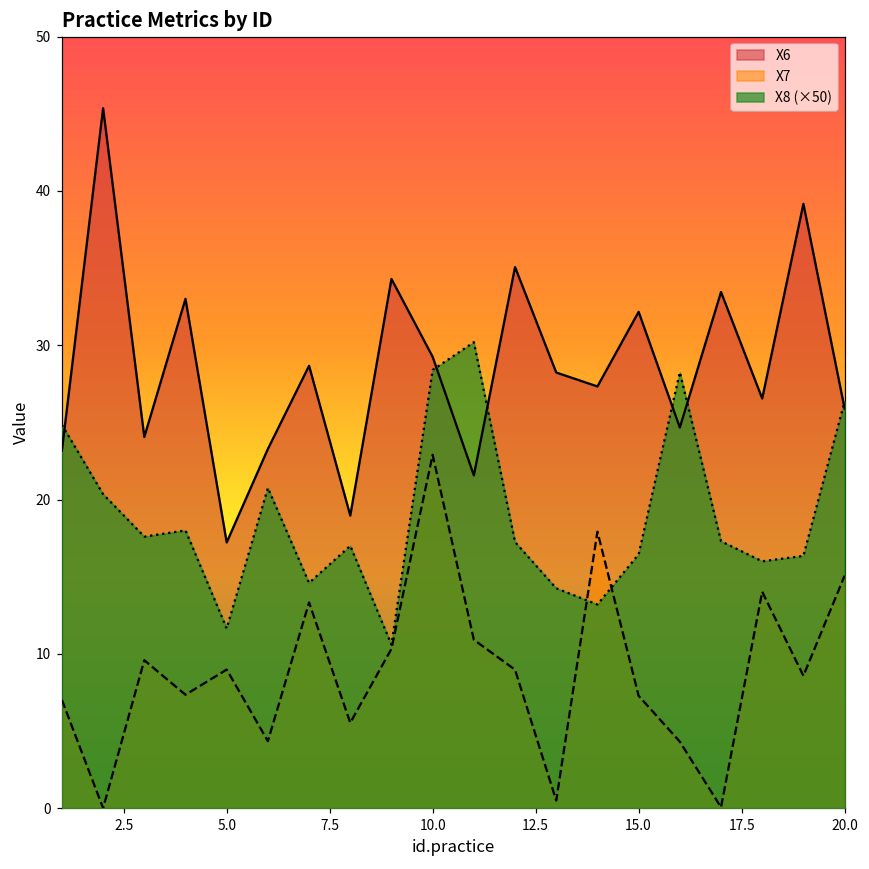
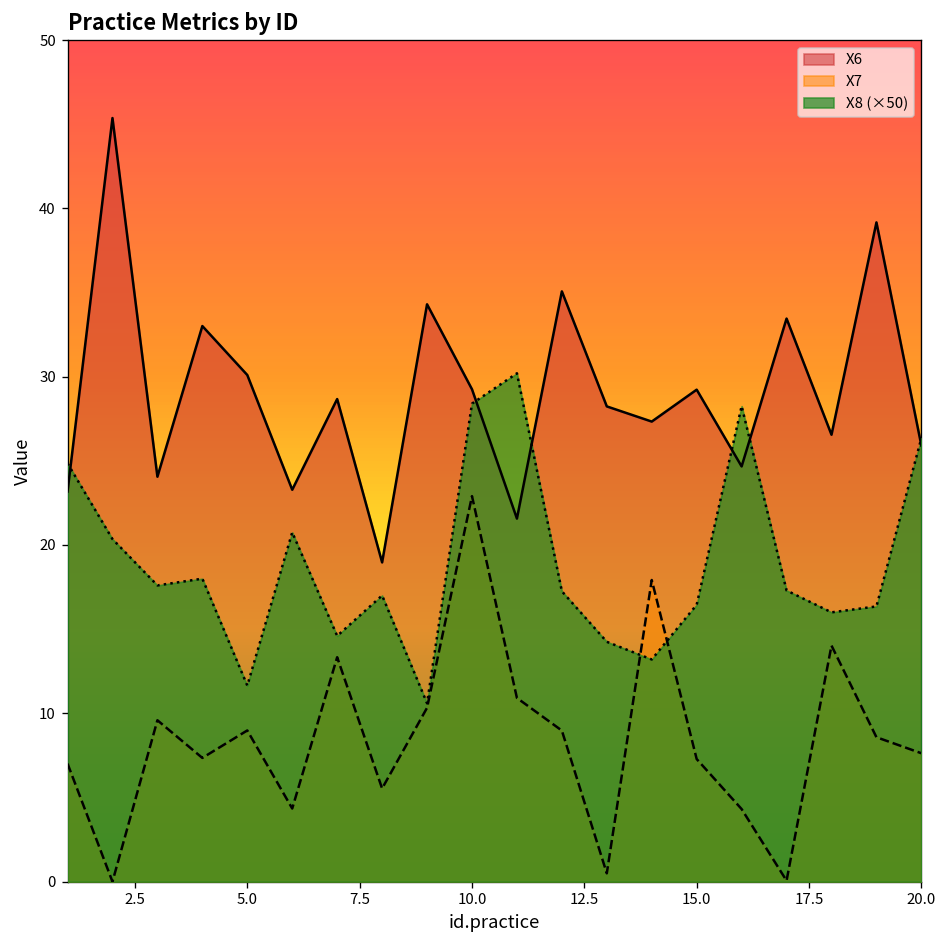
  {
    "X6": {
-     "5.0": 17.2,
+     "5.0": 30.1,
      "10.0": 29.3,
-     "15.0": 32.2,
+     "15.0": 29.2,
      "20.0": 25.9
    },
    "X7": {
      "5.0": 9.0,
      "10.0": 22.9,
      "15.0": 7.3,
-     "20.0": 15.1
+     "20.0": 7.6
    },
    "X8 (×50)": {
      "5.0": 11.7,
      "10.0": 28.4,
      "15.0": 16.5,
      "20.0": 26.4
    }
  }
